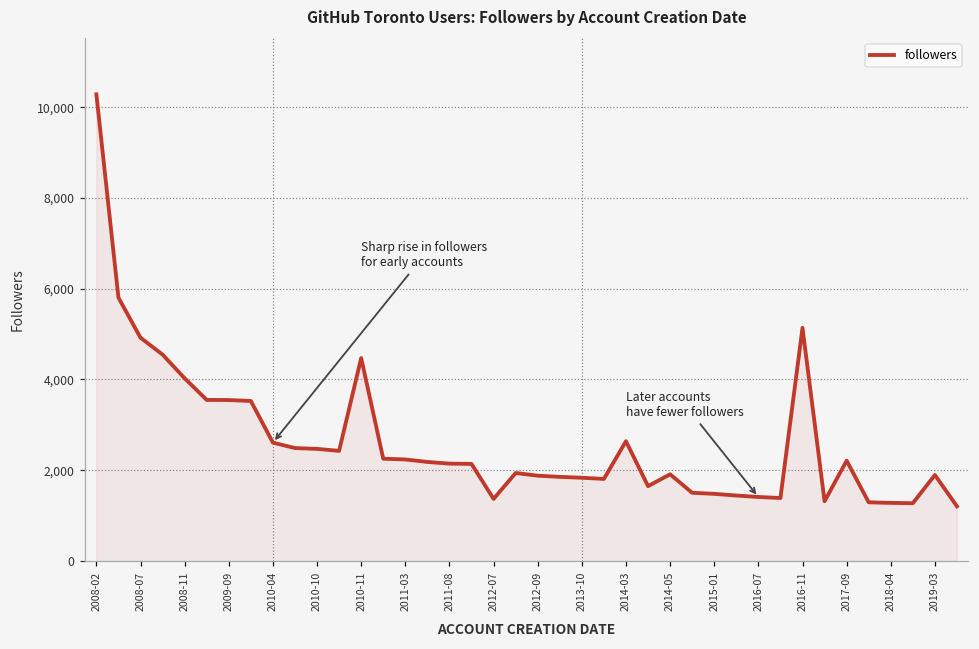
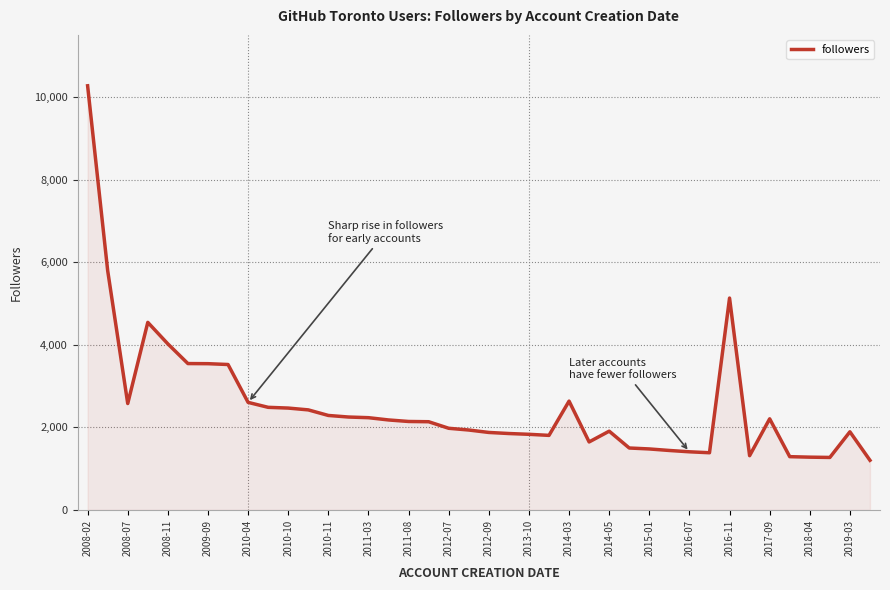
  {
    "2008-02": "10,300",
-   "2008-07": "4,900",
+   "2008-07": "2,600",
    "2008-11": "4,000",
    "2009-09": "3,500",
-   "2010-11": "4,500",
+   "2010-11": "2,300",
    "2011-03": "2,200",
-   "2012-07": "1,400",
+   "2012-07": "2,000",
    "2012-09": "1,900",
    "2013-10": "1,800",
    "2014-03": "2,600",
    "2014-05": "1,900",
    "2016-07": "1,400",
    "2016-11": "5,100",
    "2017-09": "2,200",
    "2019-03": "1,900"
  }
